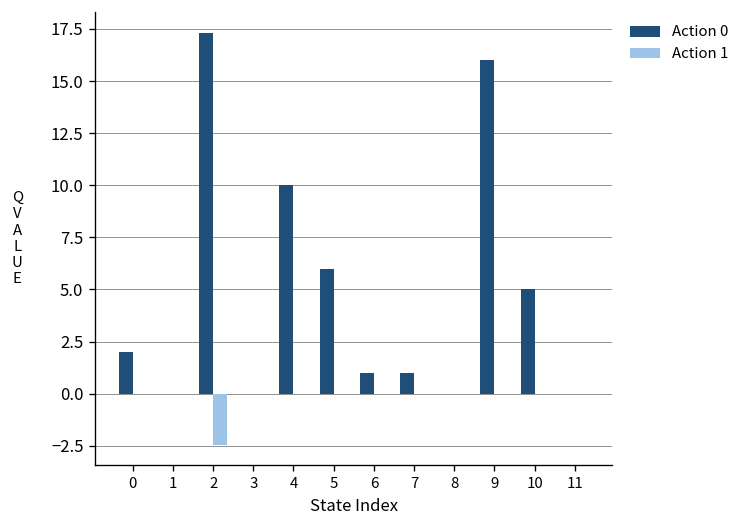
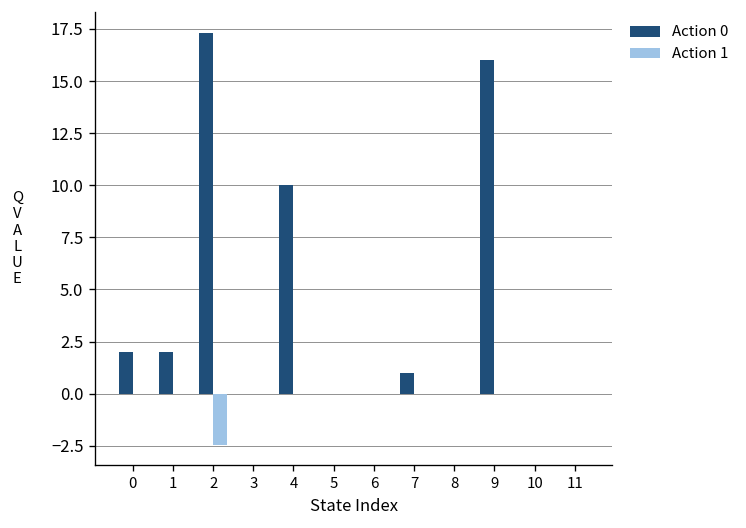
  {
    "Action 0": {
      "0": 2,
-     "1": 0,
+     "1": 2,
      "2": 17.3,
      "3": 0,
      "4": 10,
-     "5": 6,
-     "6": 1,
+     "5": 0,
+     "6": 0,
      "7": 1,
      "8": 0,
      "9": 16,
-     "10": 5,
+     "10": 0,
      "11": 0
    },
    "Action 1": {
      "0": 0,
      "1": 0,
      "2": -2.4,
      "3": 0,
      "4": 0,
      "5": 0,
      "6": 0,
      "7": 0,
      "8": 0,
      "9": 0,
      "10": 0,
      "11": 0
    }
  }
